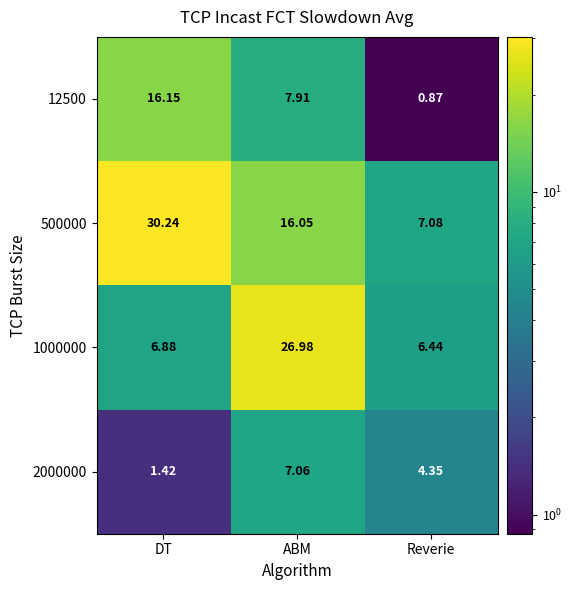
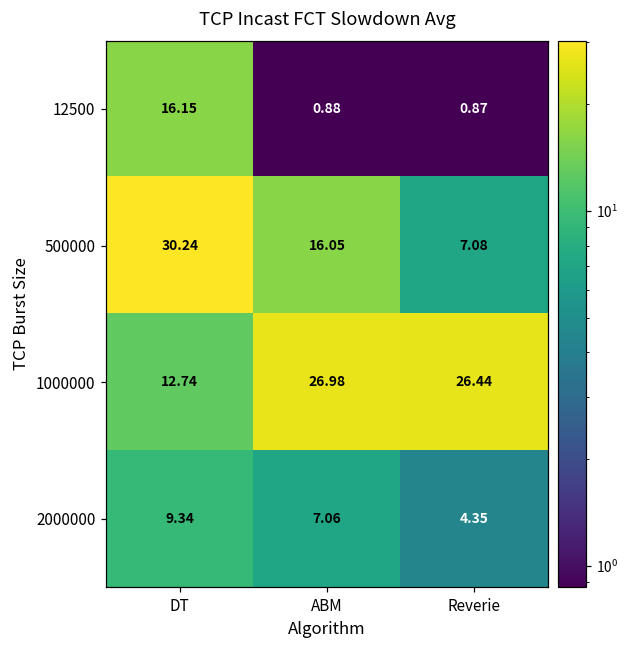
  {
    "12500": {
      "DT": 16.15,
-     "ABM": 7.91,
+     "ABM": 0.88,
      "Reverie": 0.87
    },
    "500000": {
      "DT": 30.24,
      "ABM": 16.05,
      "Reverie": 7.08
    },
    "1000000": {
-     "DT": 6.88,
+     "DT": 12.74,
      "ABM": 26.98,
-     "Reverie": 6.44
+     "Reverie": 26.44
    },
    "2000000": {
-     "DT": 1.42,
+     "DT": 9.34,
      "ABM": 7.06,
      "Reverie": 4.35
    }
  }
